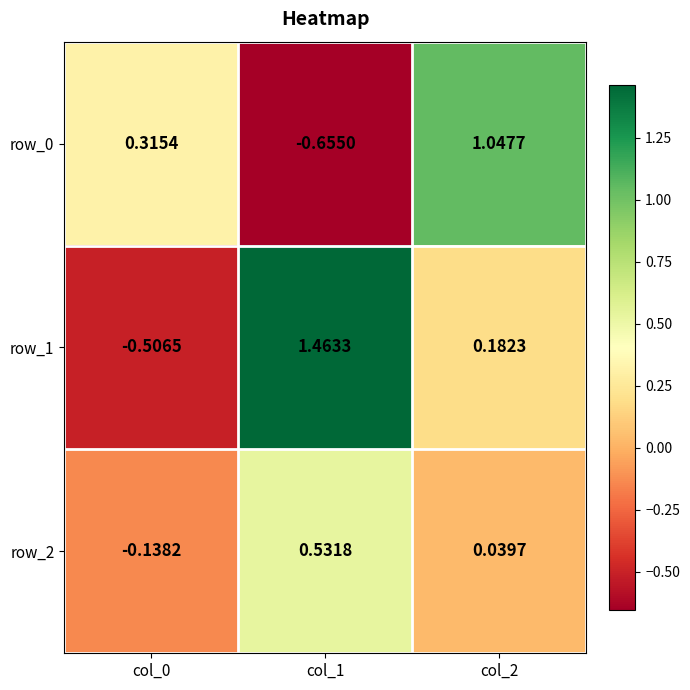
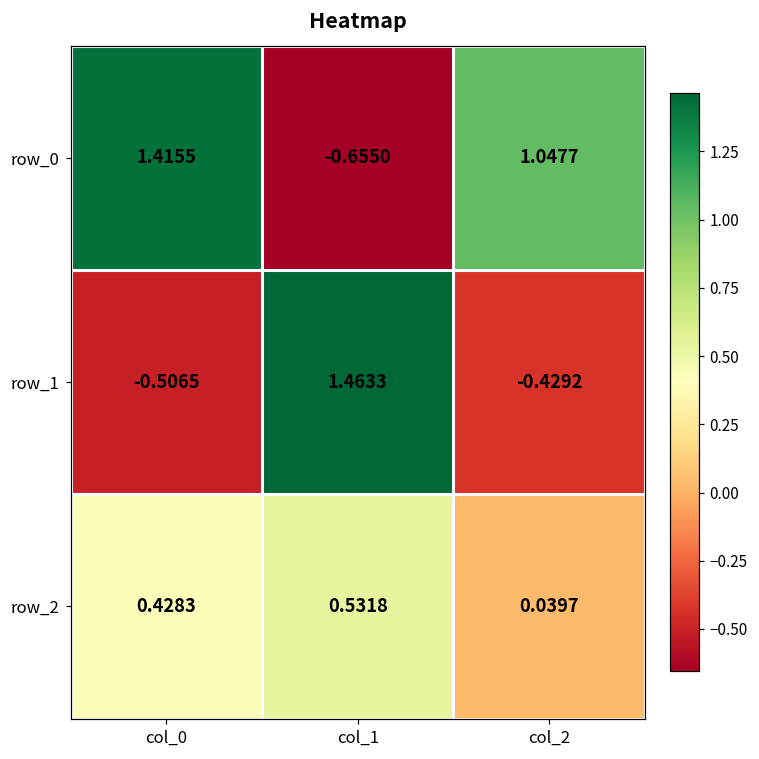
  {
    "row_0": {
-     "col_0": 0.3154,
+     "col_0": 1.4155,
      "col_1": -0.6550,
      "col_2": 1.0477
    },
    "row_1": {
      "col_0": -0.5065,
      "col_1": 1.4633,
-     "col_2": 0.1823
+     "col_2": -0.4292
    },
    "row_2": {
-     "col_0": -0.1382,
+     "col_0": 0.4283,
      "col_1": 0.5318,
      "col_2": 0.0397
    }
  }
